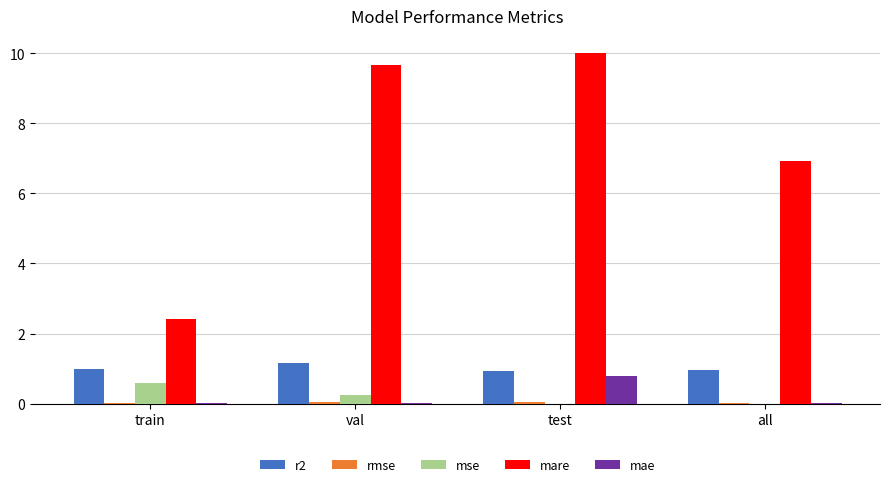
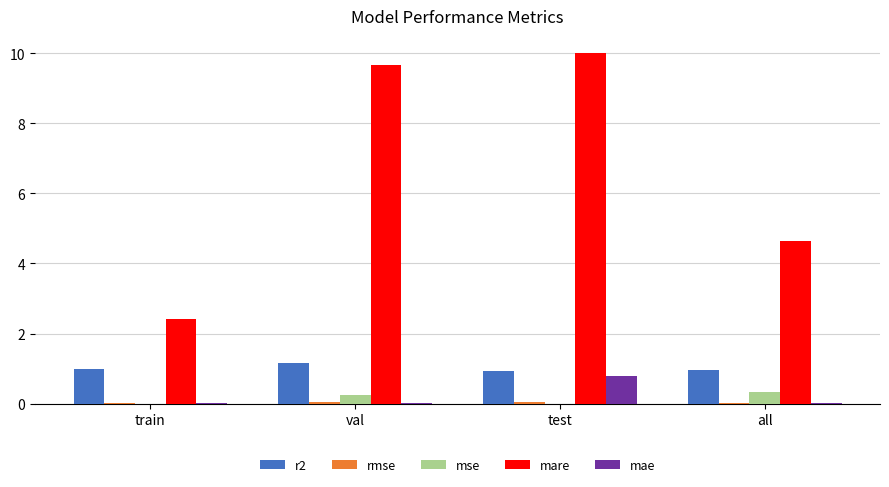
  {
    "r2": {
      "train": 1.0,
      "val": 1.2,
      "test": 0.9,
      "all": 1.0
    },
    "mse": {
-     "train": 0.6,
+     "train": 0.0,
      "val": 0.3,
-     "all": 0.0
+     "all": 0.3
    },
    "mare": {
      "train": 2.4,
      "val": 9.7,
      "test": 10.0,
-     "all": 6.9
+     "all": 4.6
    },
    "mae": {
      "test": 0.8
    }
  }
